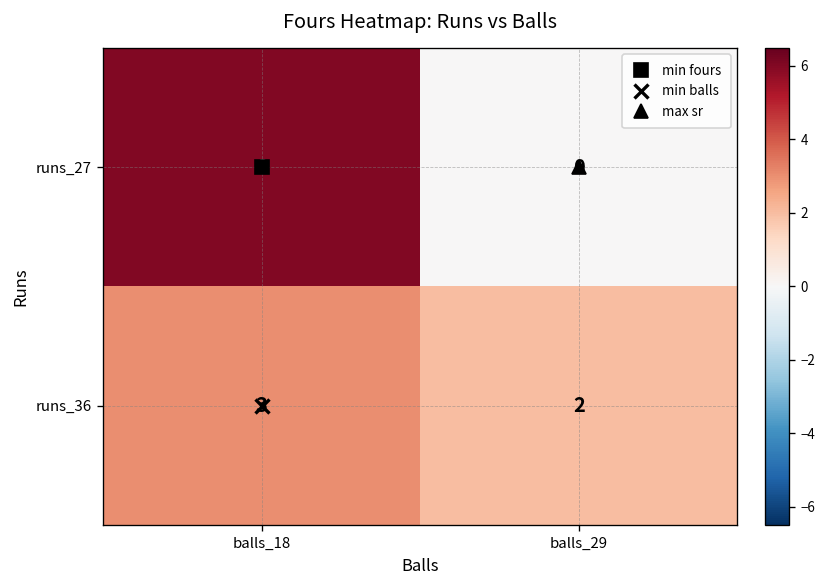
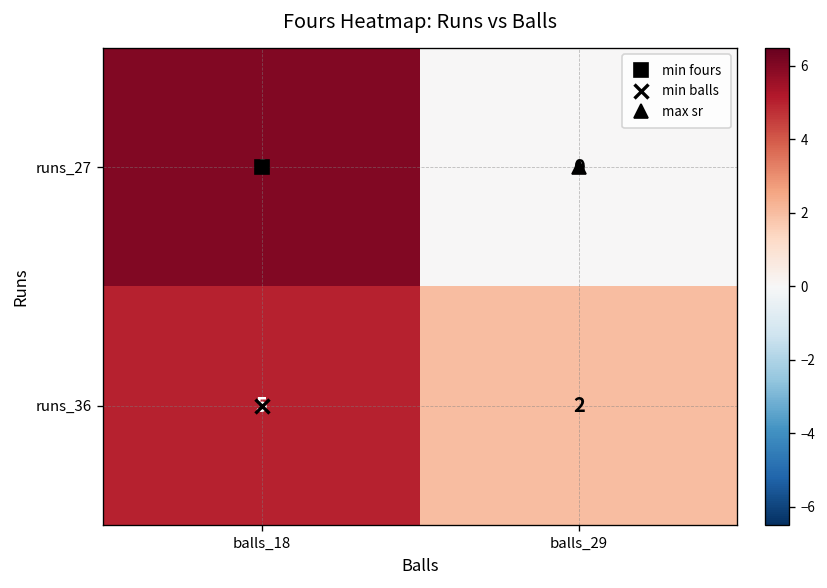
  {
    "runs_36": {
-     "balls_18": 3,
+     "balls_18": 5,
      "balls_29": 2
    }
  }
